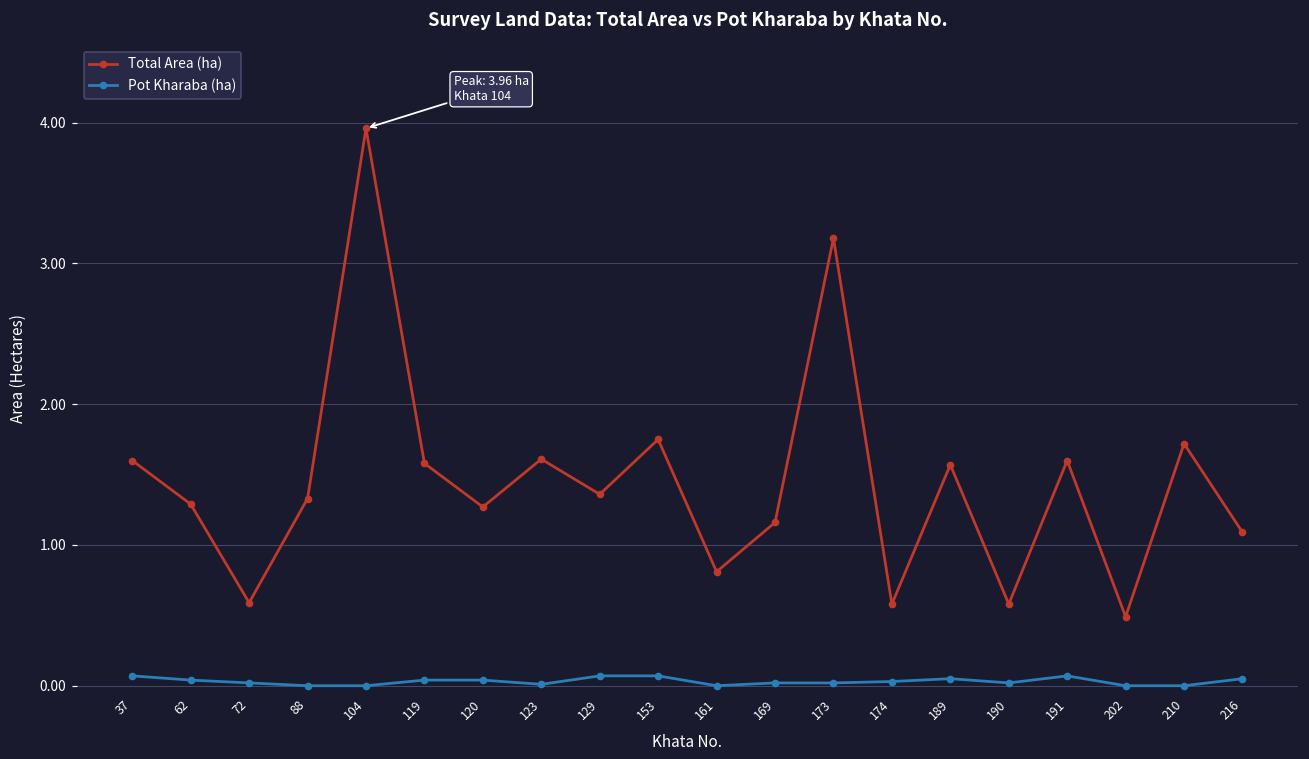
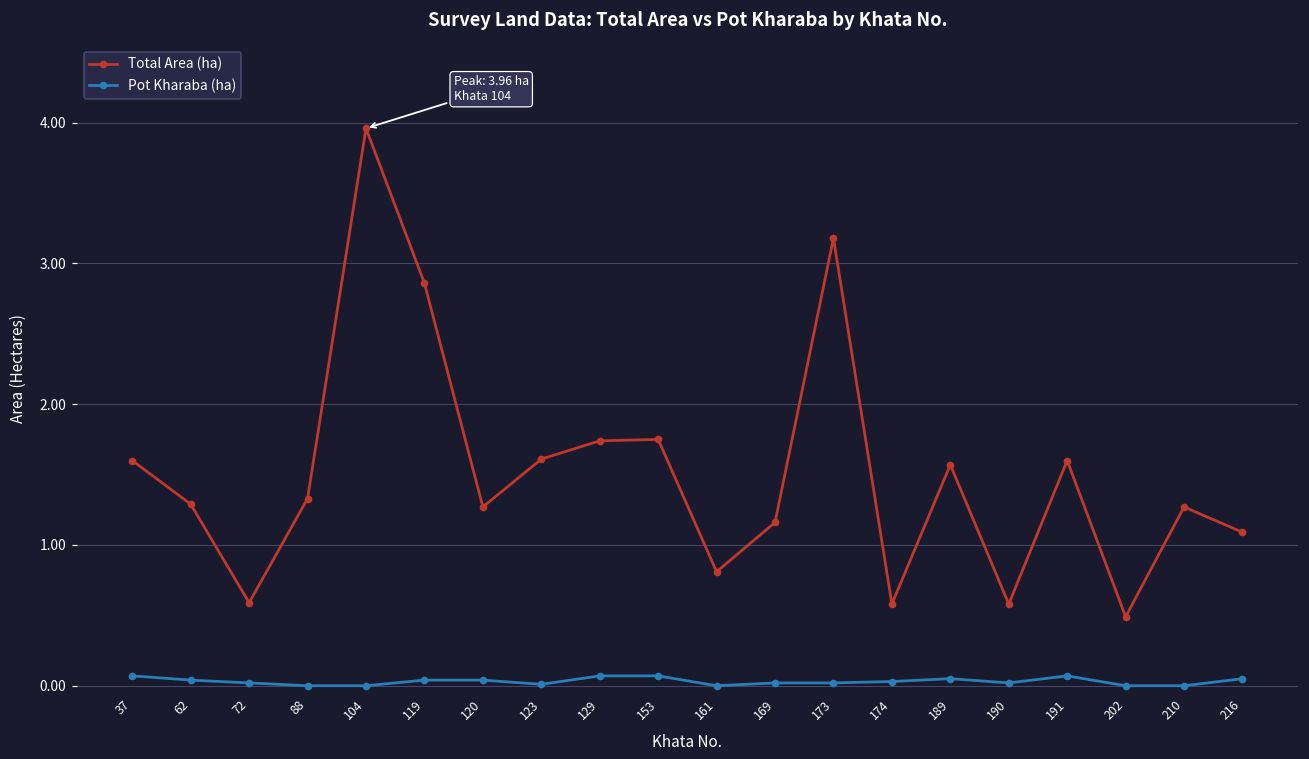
  {
    "Total Area (ha)": {
      "37": 1.60,
      "62": 1.29,
      "72": 0.59,
      "88": 1.33,
-     "119": 1.58,
+     "119": 2.86,
      "120": 1.27,
      "123": 1.61,
-     "129": 1.36,
+     "129": 1.74,
      "153": 1.75,
      "161": 0.81,
      "169": 1.16,
      "173": 3.18,
      "174": 0.58,
      "189": 1.57,
      "190": 0.58,
      "191": 1.60,
      "202": 0.49,
-     "210": 1.72,
+     "210": 1.27,
      "216": 1.09
    },
    "Pot Kharaba (ha)": {
      "37": 0.07,
      "62": 0.04,
      "72": 0.02,
      "88": 0.00,
      "104": 0.00,
      "119": 0.04,
      "120": 0.04,
      "123": 0.01,
      "129": 0.07,
      "153": 0.07,
      "161": 0.00,
      "169": 0.02,
      "173": 0.02,
      "174": 0.03,
      "189": 0.05,
      "190": 0.02,
      "191": 0.07,
      "202": 0.00,
      "210": 0.00,
      "216": 0.05
    }
  }
